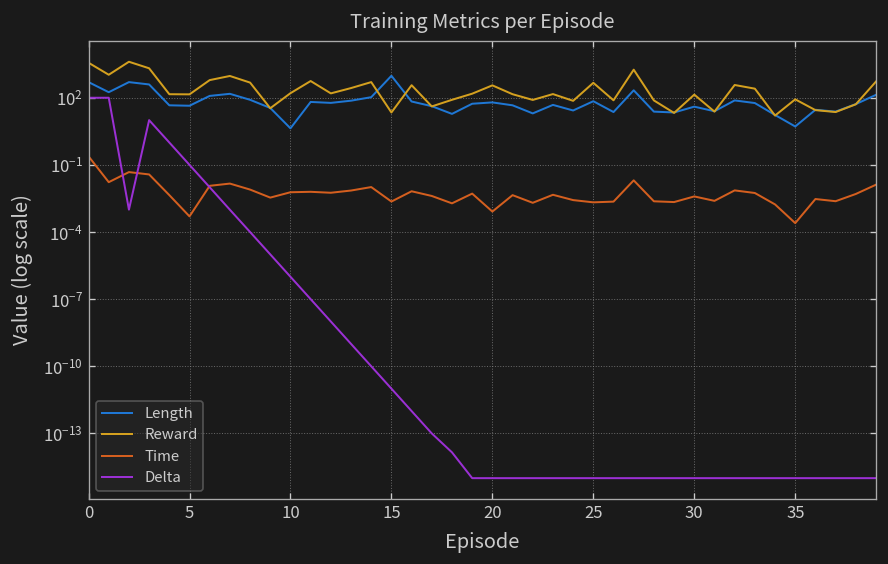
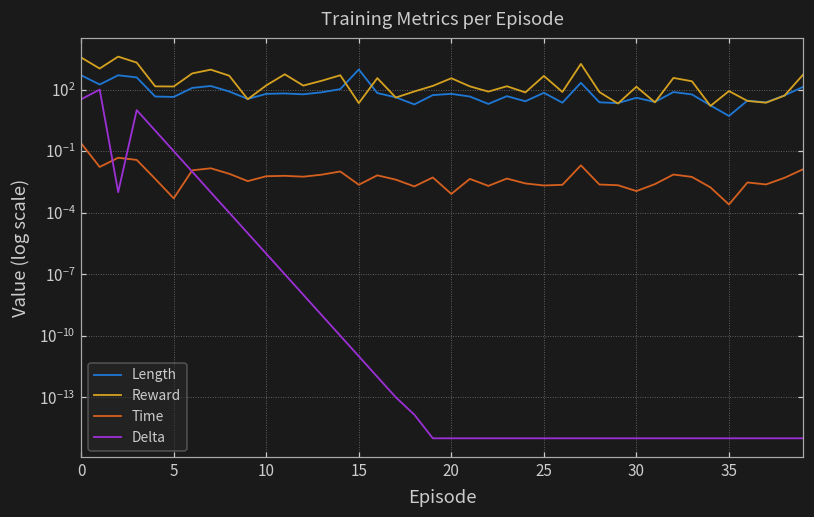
  {
    "Length": {
      "0": 500,
      "5": 40,
-     "10": 4,
+     "10": 60,
      "15": 1000,
      "20": 60,
      "25": 70,
      "30": 40,
      "35": 5
    },
    "Reward": {
      "0": 4000,
      "5": 100,
      "10": 200,
      "15": 20,
      "20": 400,
      "25": 500,
      "30": 100,
      "35": 100
    },
    "Time": {
      "0": 0.2,
      "5": 0.0005,
      "10": 0.006,
      "15": 0.002,
      "20": 0.001,
      "25": 0.002,
-     "30": 0.004,
+     "30": 0.001,
      "35": 0.0003
    },
    "Delta": {
-     "0": 100,
+     "0": 30,
      "5": 0.1,
      "10": 0.000001,
      "15": 0.00000000001,
      "20": 0.000000000000,
      "25": 0.000000000000,
      "30": 0.000000000000,
      "35": 0.000000000000
    }
  }
